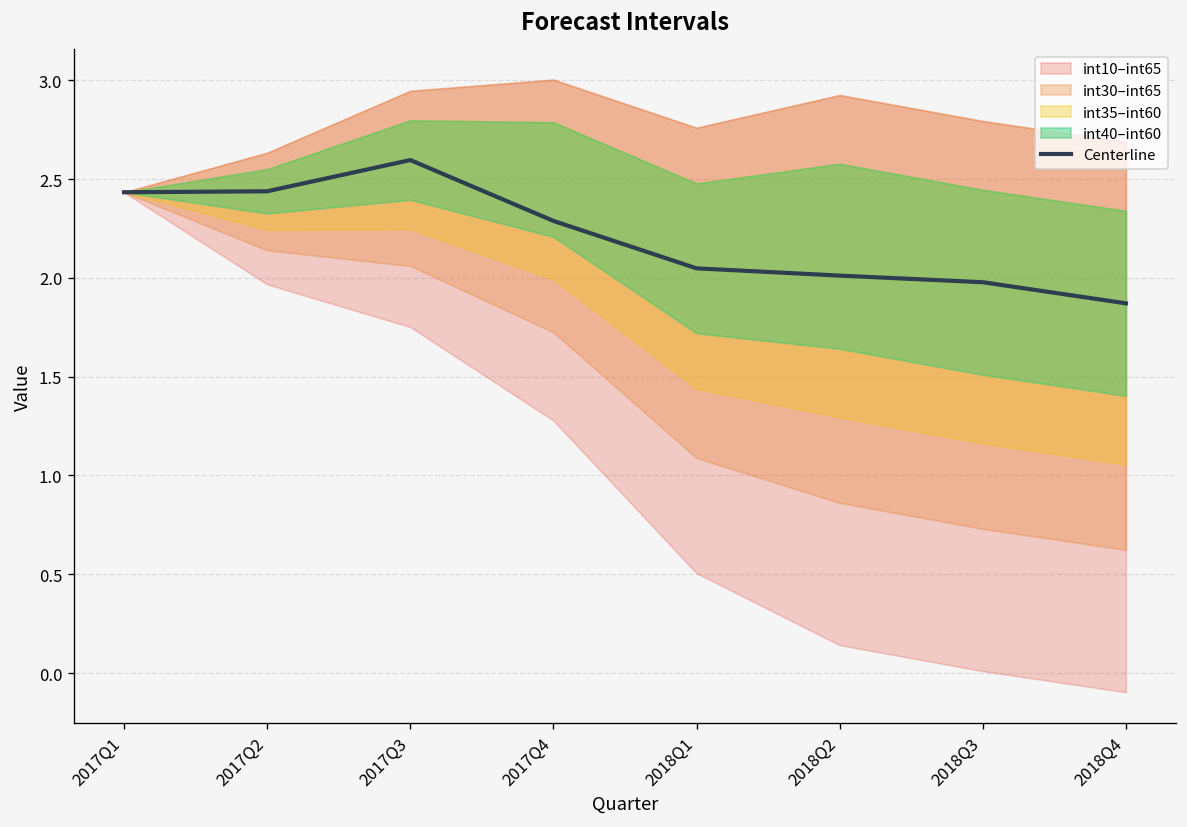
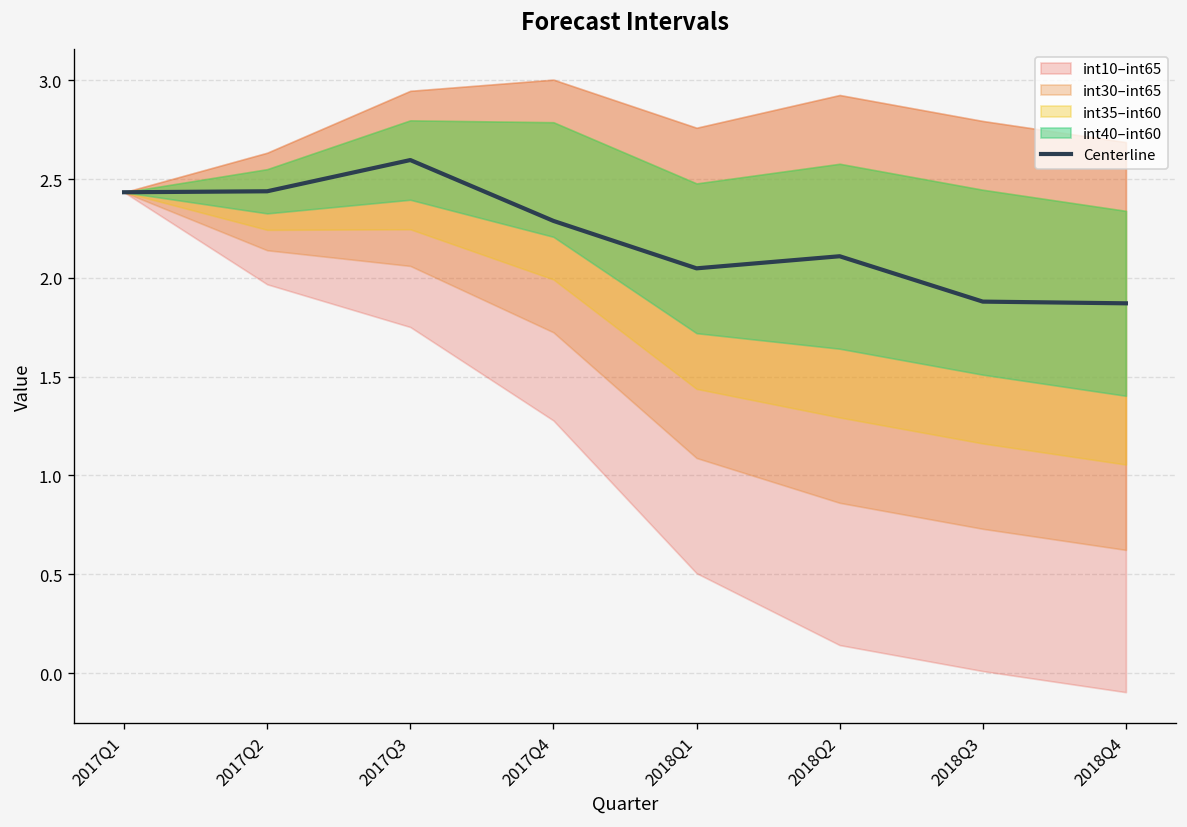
  {
    "Centerline": {
      "2017Q2": 2.44,
      "2017Q3": 2.60,
      "2017Q4": 2.29,
      "2018Q1": 2.05,
-     "2018Q2": 2.01,
-     "2018Q3": 1.98,
+     "2018Q2": 2.11,
+     "2018Q3": 1.88,
      "2018Q4": 1.87
    }
  }
